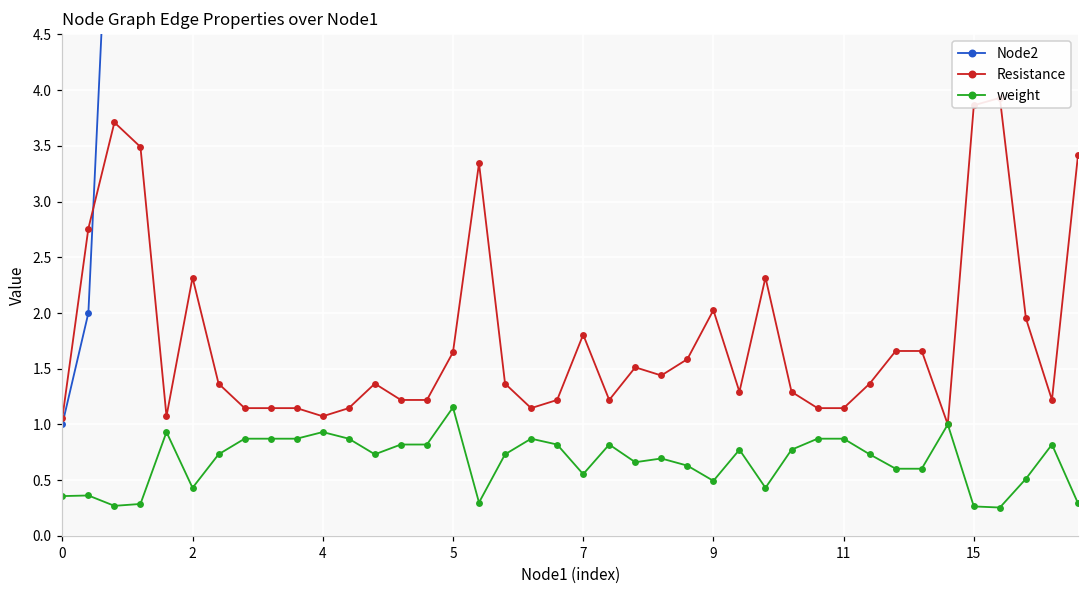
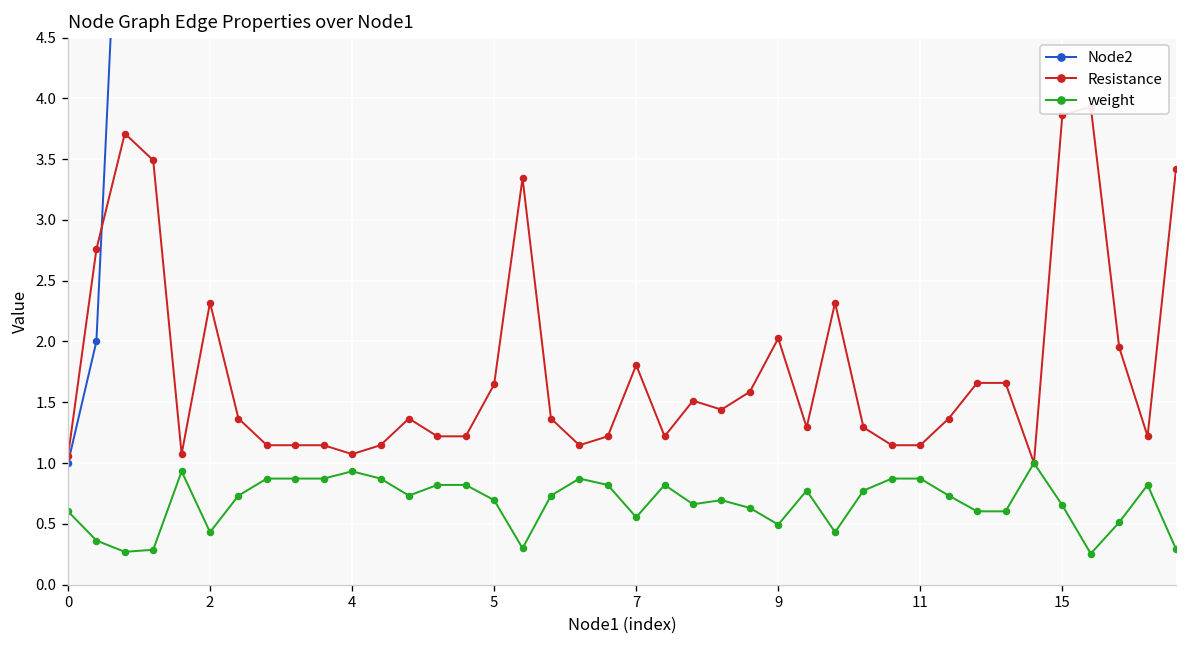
  {
    "Node2": {
      "0": 1.00
    },
    "Resistance": {
      "0": 1.06,
      "5": 1.65
    },
    "weight": {
-     "0": 0.36,
-     "5": 1.15,
-     "15": 0.26
+     "0": 0.60,
+     "5": 0.69,
+     "15": 0.65
    }
  }
